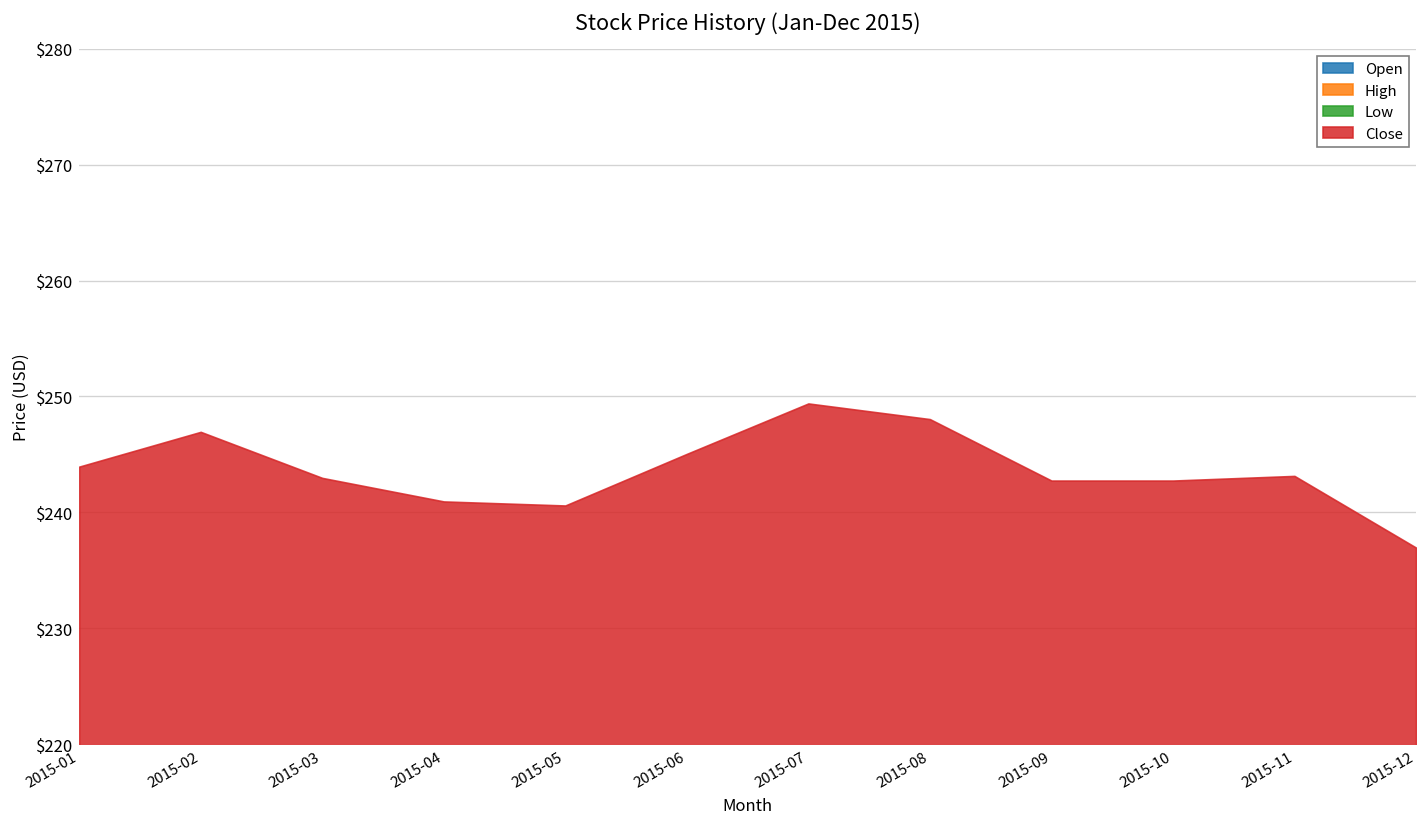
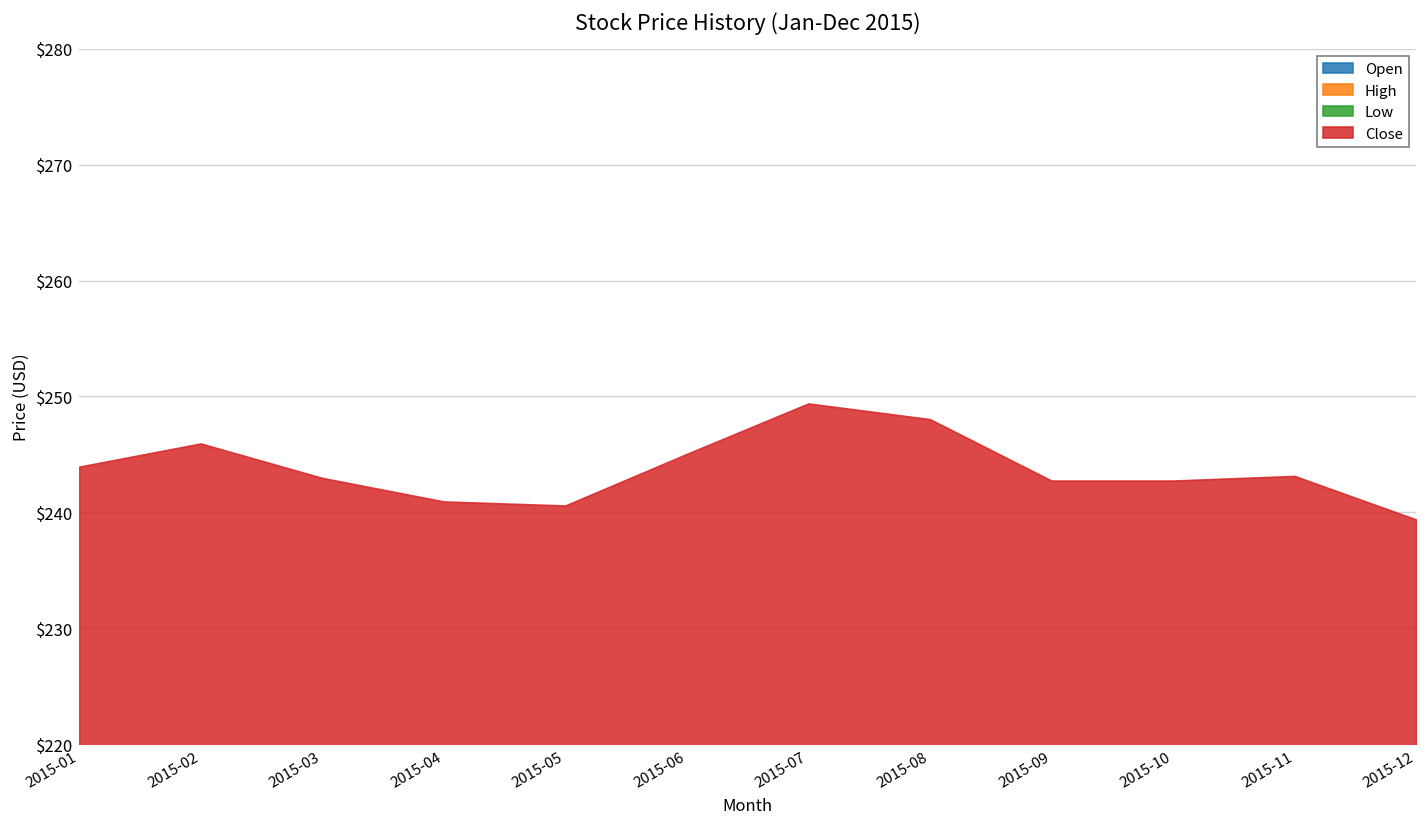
  {
    "Close": {
      "2015-01": "$61",
-     "2015-02": "$63",
+     "2015-02": "$62",
      "2015-03": "$57",
      "2015-04": "$60",
      "2015-05": "$60",
      "2015-06": "$61",
      "2015-07": "$62",
      "2015-08": "$62",
      "2015-09": "$61",
      "2015-10": "$60",
      "2015-11": "$61",
-     "2015-12": "$57"
+     "2015-12": "$60"
    }
  }
